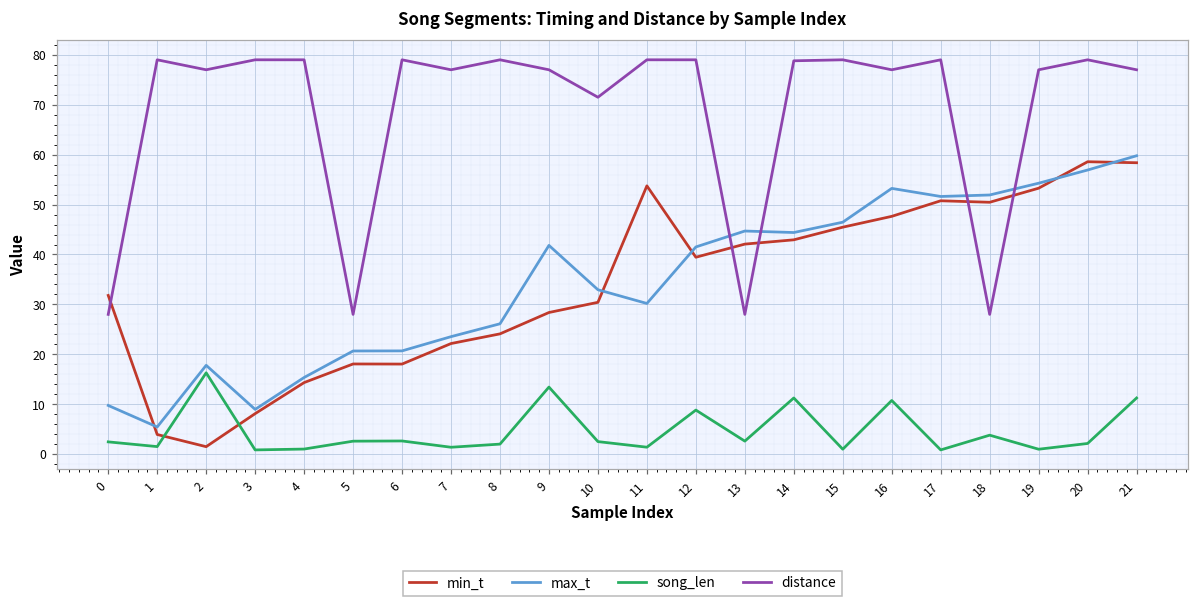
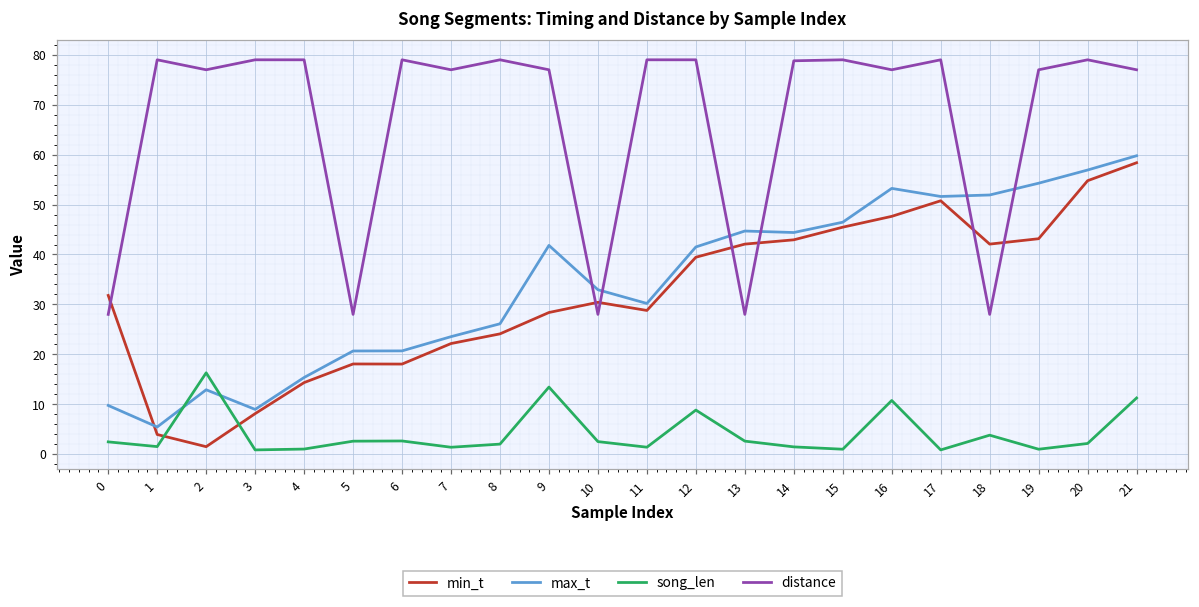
  {
    "min_t": {
      "0": 32,
      "1": 4,
      "2": 2,
      "3": 8,
      "4": 14,
      "5": 18,
      "6": 18,
      "7": 22,
      "8": 24,
      "9": 28,
      "10": 30,
-     "11": 54,
+     "11": 29,
      "12": 39,
      "13": 42,
      "14": 43,
      "15": 45,
      "16": 48,
      "17": 51,
-     "18": 50,
-     "19": 53,
-     "20": 59,
+     "18": 42,
+     "19": 43,
+     "20": 55,
      "21": 58
    },
    "max_t": {
      "0": 10,
      "1": 5,
-     "2": 18,
+     "2": 13,
      "3": 9,
      "4": 15,
      "5": 21,
      "6": 21,
      "7": 24,
      "8": 26,
      "9": 42,
      "10": 33,
      "11": 30,
      "12": 42,
      "13": 45,
      "14": 44,
      "15": 46,
      "16": 53,
      "17": 52,
      "18": 52,
      "19": 54,
      "20": 57,
      "21": 60
    },
    "song_len": {
      "0": 2,
      "1": 2,
      "2": 16,
      "3": 1,
      "4": 1,
      "5": 3,
      "6": 3,
      "7": 1,
      "8": 2,
      "9": 13,
      "10": 3,
      "11": 1,
      "12": 9,
      "13": 3,
-     "14": 11,
+     "14": 1,
      "15": 1,
      "16": 11,
      "17": 1,
      "18": 4,
      "19": 1,
      "20": 2,
      "21": 11
    },
    "distance": {
      "0": 28,
      "1": 79,
      "2": 77,
      "3": 79,
      "4": 79,
      "5": 28,
      "6": 79,
      "7": 77,
      "8": 79,
      "9": 77,
-     "10": 72,
+     "10": 28,
      "11": 79,
      "12": 79,
      "13": 28,
      "14": 79,
      "15": 79,
      "16": 77,
      "17": 79,
      "18": 28,
      "19": 77,
      "20": 79,
      "21": 77
    }
  }
